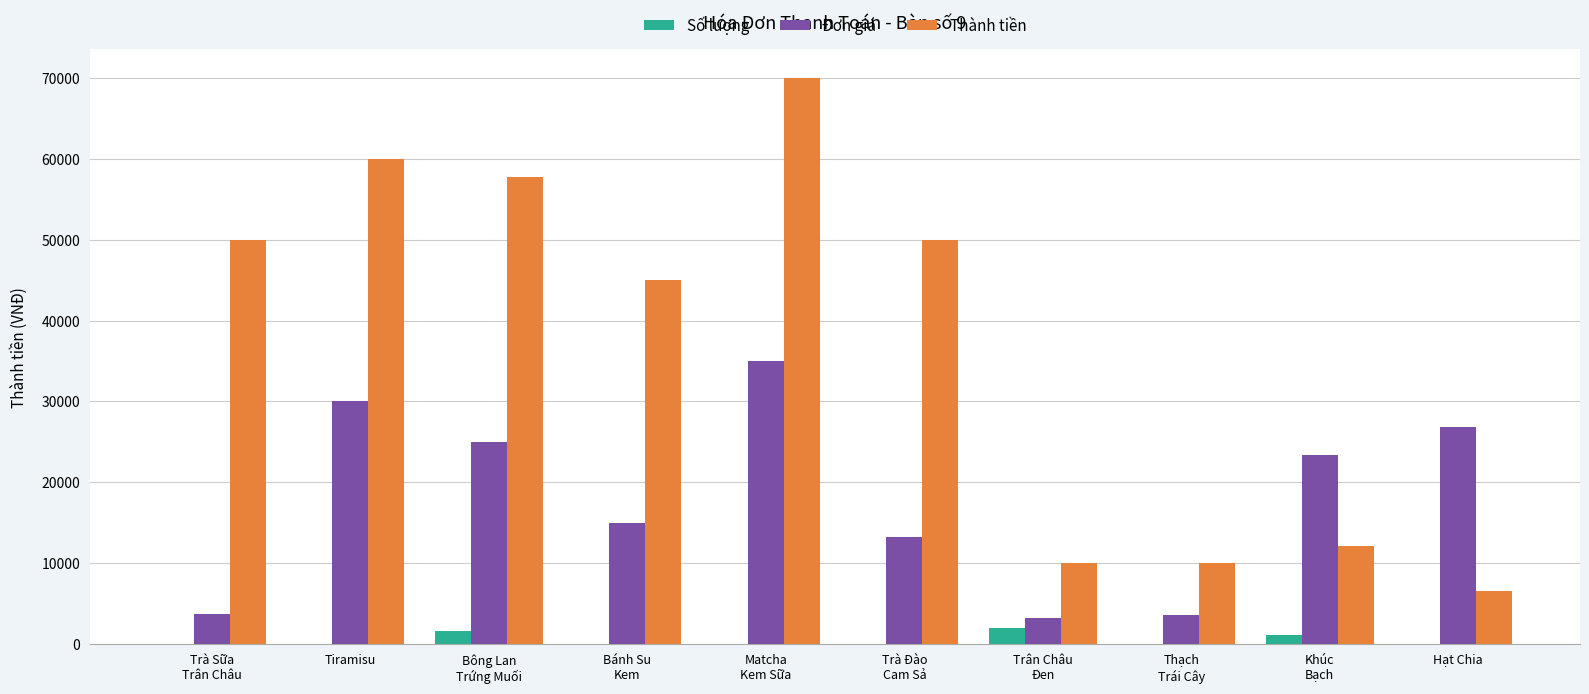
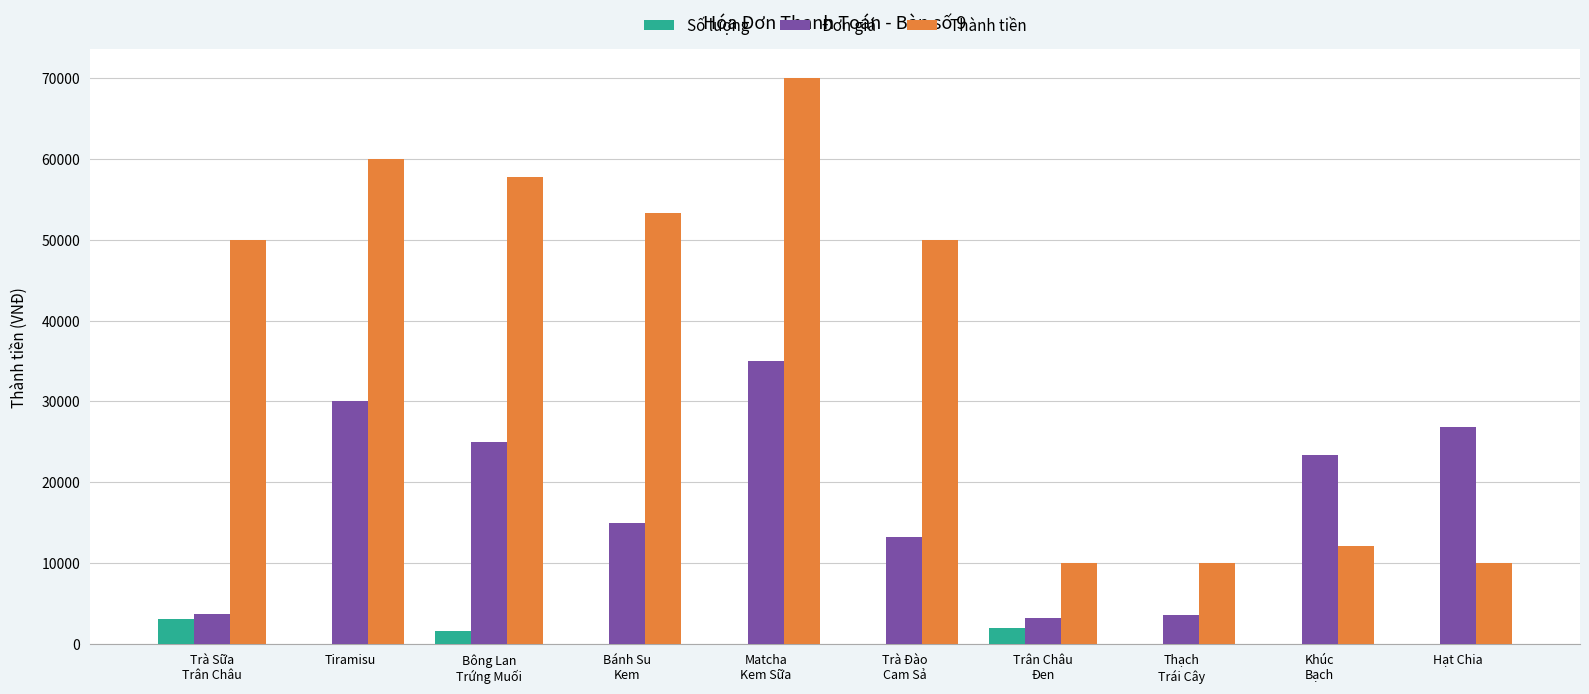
  {
    "Số lượng": {
-     "Trà Sữa Trân Châu": 0,
+     "Trà Sữa Trân Châu": 3000,
      "Bông Lan Trứng Muối": 2000,
      "Trân Châu Đen": 2000,
-     "Khúc Bạch": 1000
+     "Khúc Bạch": 0
    },
    "Đơn giá": {
      "Trà Sữa Trân Châu": 4000,
      "Tiramisu": 30000,
      "Bông Lan Trứng Muối": 25000,
      "Bánh Su Kem": 15000,
      "Matcha Kem Sữa": 35000,
      "Trà Đào Cam Sả": 13000,
      "Trân Châu Đen": 3000,
      "Thạch Trái Cây": 4000,
      "Khúc Bạch": 23000,
      "Hạt Chia": 27000
    },
    "Thành tiền": {
      "Trà Sữa Trân Châu": 50000,
      "Tiramisu": 60000,
      "Bông Lan Trứng Muối": 58000,
-     "Bánh Su Kem": 45000,
+     "Bánh Su Kem": 53000,
      "Matcha Kem Sữa": 70000,
      "Trà Đào Cam Sả": 50000,
      "Trân Châu Đen": 10000,
      "Thạch Trái Cây": 10000,
      "Khúc Bạch": 12000,
-     "Hạt Chia": 7000
+     "Hạt Chia": 10000
    }
  }
